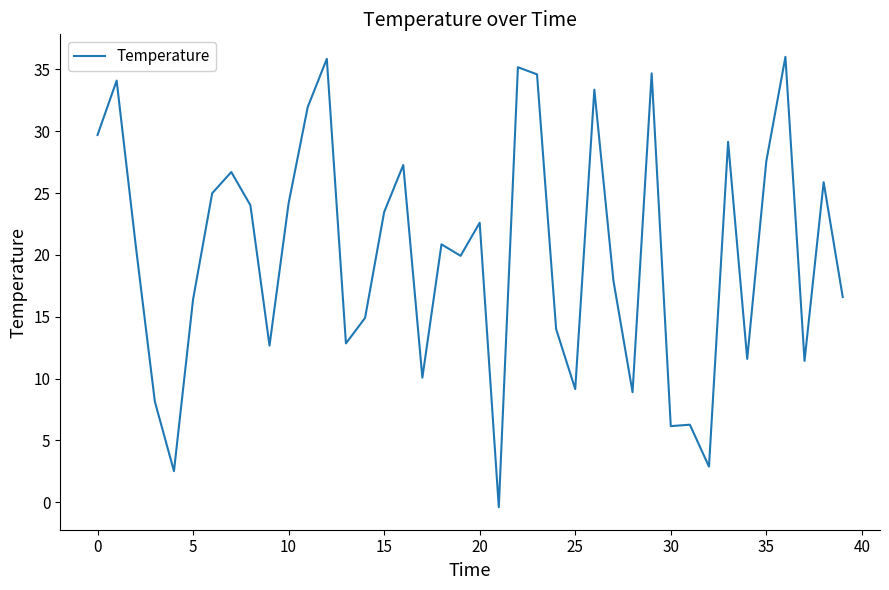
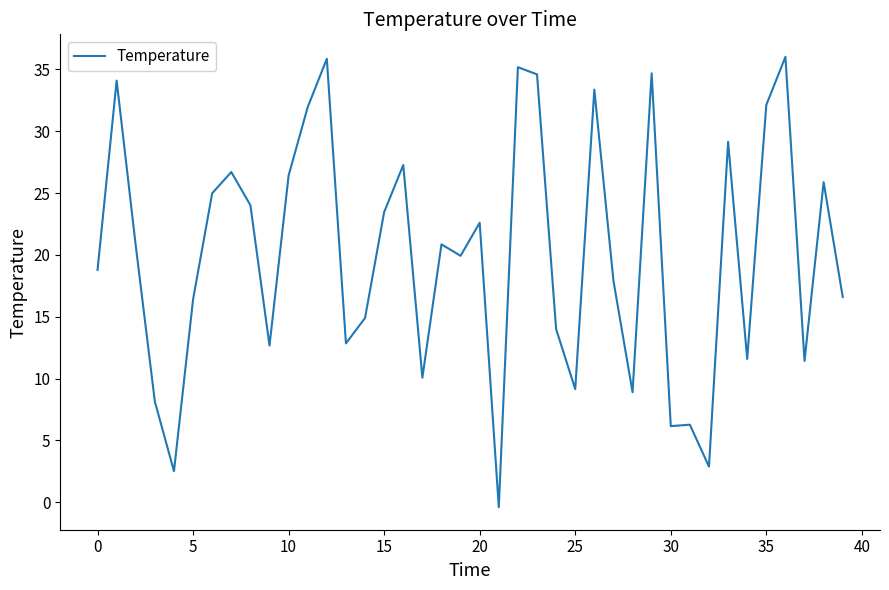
  {
-   "0": 29.7,
+   "0": 18.8,
    "5": 16.4,
-   "10": 24.2,
+   "10": 26.4,
    "15": 23.5,
    "20": 22.6,
    "25": 9.2,
    "30": 6.2,
-   "35": 27.6
+   "35": 32.1
  }
